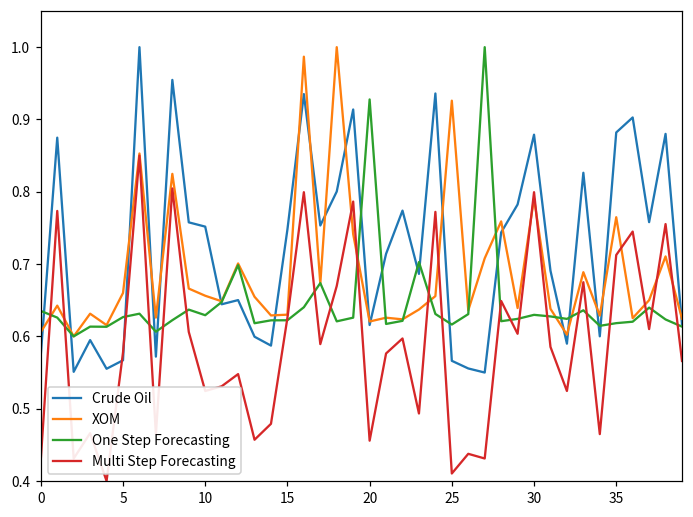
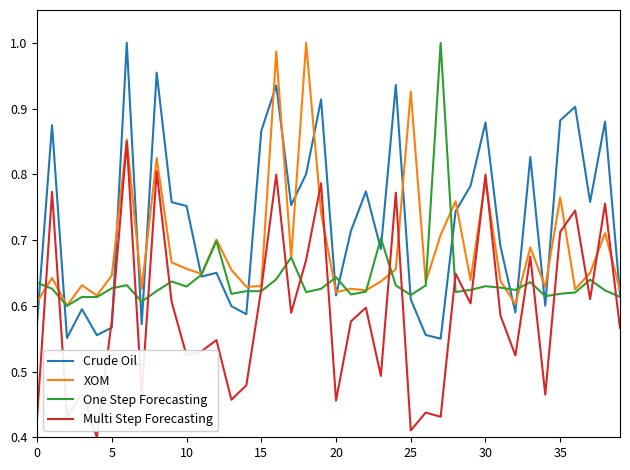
  {
    "Crude Oil": {
      "0": 0.57,
      "5": 0.57,
      "10": 0.75,
-     "15": 0.75,
+     "15": 0.87,
      "20": 0.62,
-     "25": 0.57,
+     "25": 0.61,
      "30": 0.88,
      "35": 0.88
    },
    "XOM": {
      "0": 0.61,
-     "5": 0.66,
+     "5": 0.65,
      "10": 0.66,
      "15": 0.63,
      "20": 0.62,
      "25": 0.93,
      "30": 0.79,
      "35": 0.76
    },
    "One Step Forecasting": {
      "0": 0.64,
      "5": 0.63,
      "10": 0.63,
-     "20": 0.93,
+     "20": 0.64,
      "25": 0.62,
      "30": 0.63,
      "35": 0.62
    },
    "Multi Step Forecasting": {
      "0": 0.43,
      "5": 0.58,
      "20": 0.46,
      "25": 0.41,
      "30": 0.80,
      "35": 0.71
    }
  }
